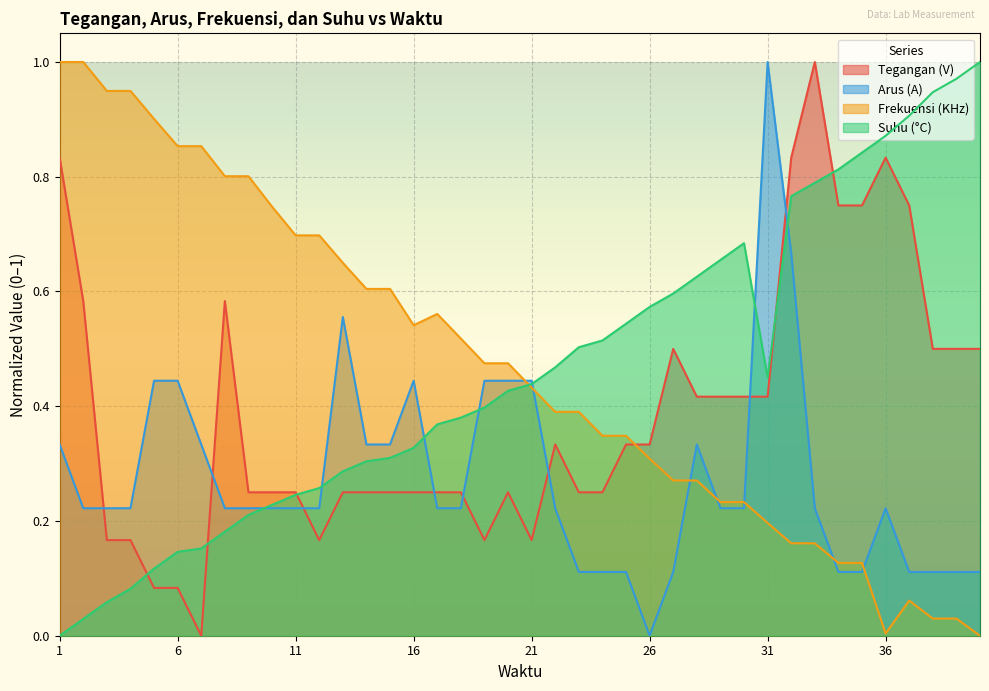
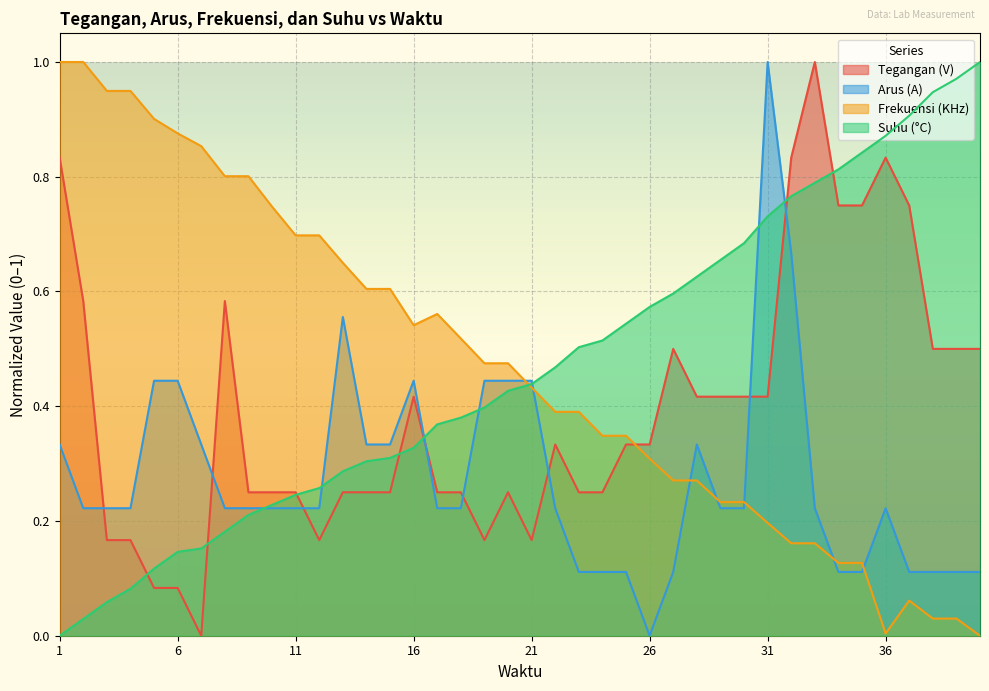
  {
    "Tegangan (V)": {
      "1": 0.83,
      "6": 0.08,
-     "16": 0.25,
+     "16": 0.42,
      "21": 0.17,
      "26": 0.33,
      "31": 0.42,
      "36": 0.83
    },
    "Arus (A)": {
      "1": 0.33,
      "6": 0.44,
      "11": 0.22,
      "16": 0.44,
      "21": 0.44,
      "26": 0.00,
      "31": 1.00,
      "36": 0.22
    },
    "Frekuensi (KHz)": {
      "1": 1.00,
-     "6": 0.85,
+     "6": 0.88,
      "11": 0.70,
      "16": 0.54,
      "21": 0.43,
      "26": 0.31,
      "31": 0.20,
      "36": 0.00
    },
    "Suhu (°C)": {
      "1": 0.00,
      "6": 0.15,
      "16": 0.33,
      "21": 0.44,
      "26": 0.57,
-     "31": 0.45
+     "31": 0.73
    }
  }
